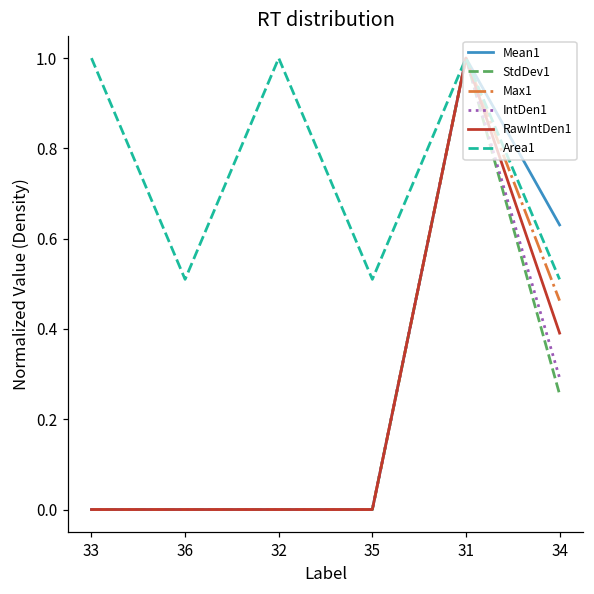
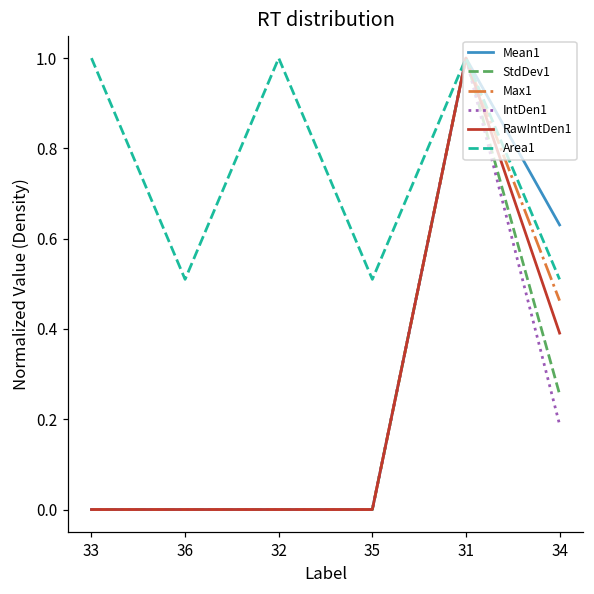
  {
    "Mean1": {
      "34": 0.63
    },
    "StdDev1": {
      "34": 0.26
    },
    "Max1": {
      "34": 0.46
    },
    "IntDen1": {
-     "34": 0.29
+     "34": 0.19
    },
    "RawIntDen1": {
      "34": 0.39
    },
    "Area1": {
      "33": 1.00,
      "36": 0.51,
      "32": 1.00,
      "35": 0.51,
      "34": 0.51
    }
  }
